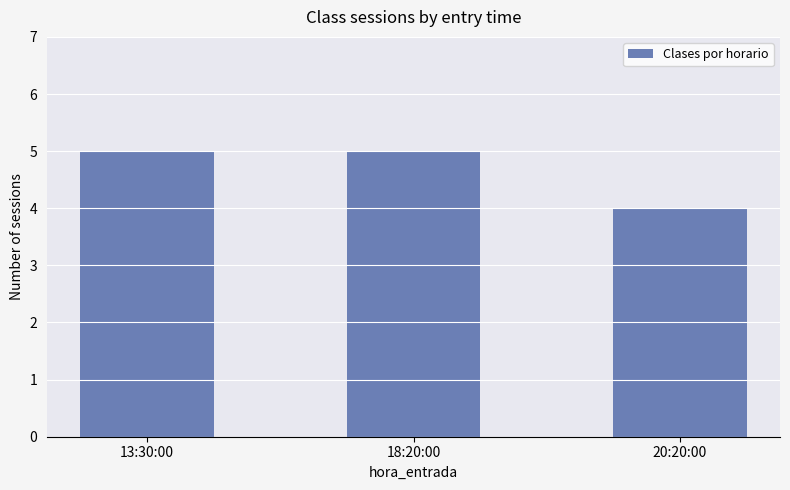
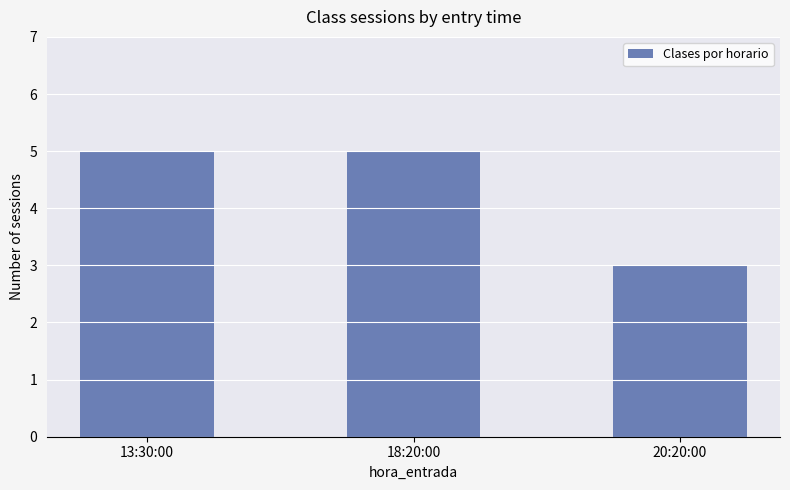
  {
    "13:30:00": 5,
    "18:20:00": 5,
-   "20:20:00": 4
+   "20:20:00": 3
  }
